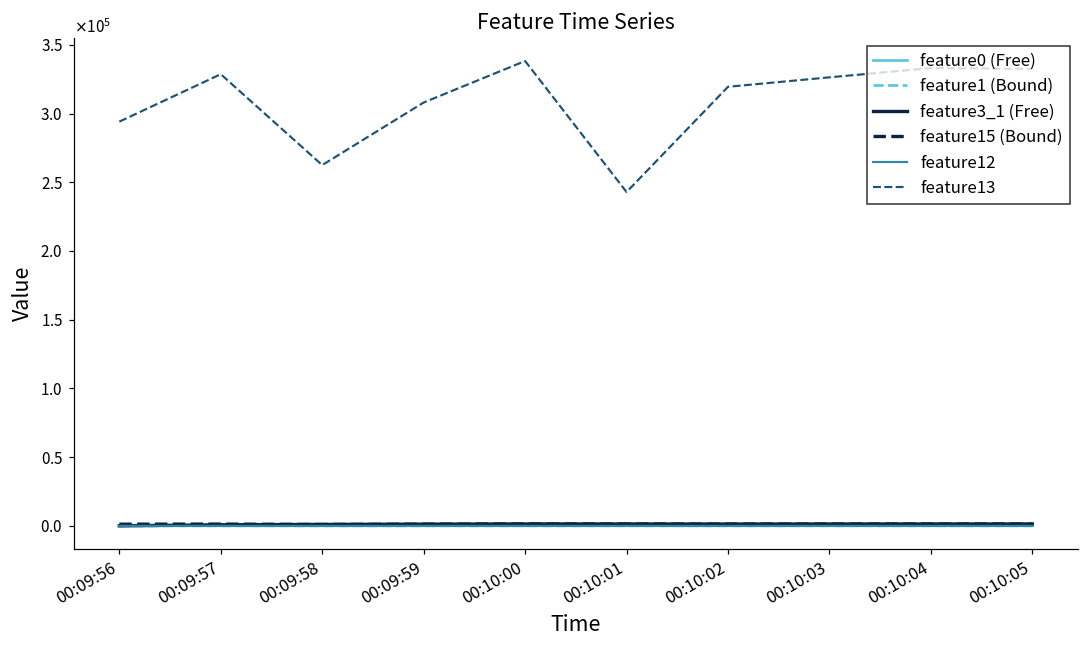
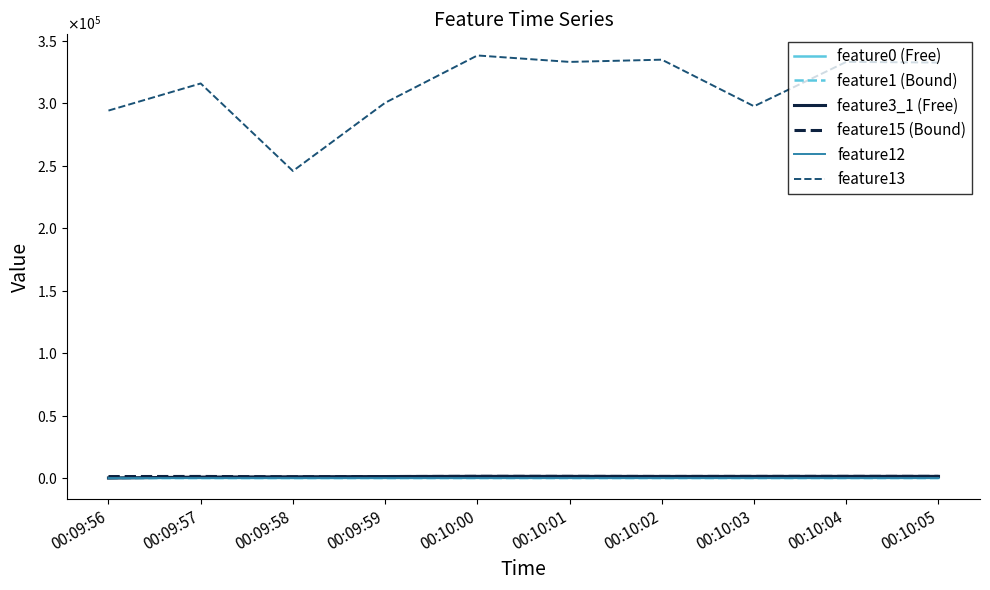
  {
    "feature13": {
      "00:09:56": 294000,
-     "00:09:57": 329000,
-     "00:09:58": 262000,
-     "00:09:59": 308000,
+     "00:09:57": 316000,
+     "00:09:58": 246000,
+     "00:09:59": 300000,
      "00:10:00": 338000,
-     "00:10:01": 243000,
-     "00:10:02": 319000,
-     "00:10:03": 326000
+     "00:10:01": 333000,
+     "00:10:02": 335000,
+     "00:10:03": 298000
    }
  }
